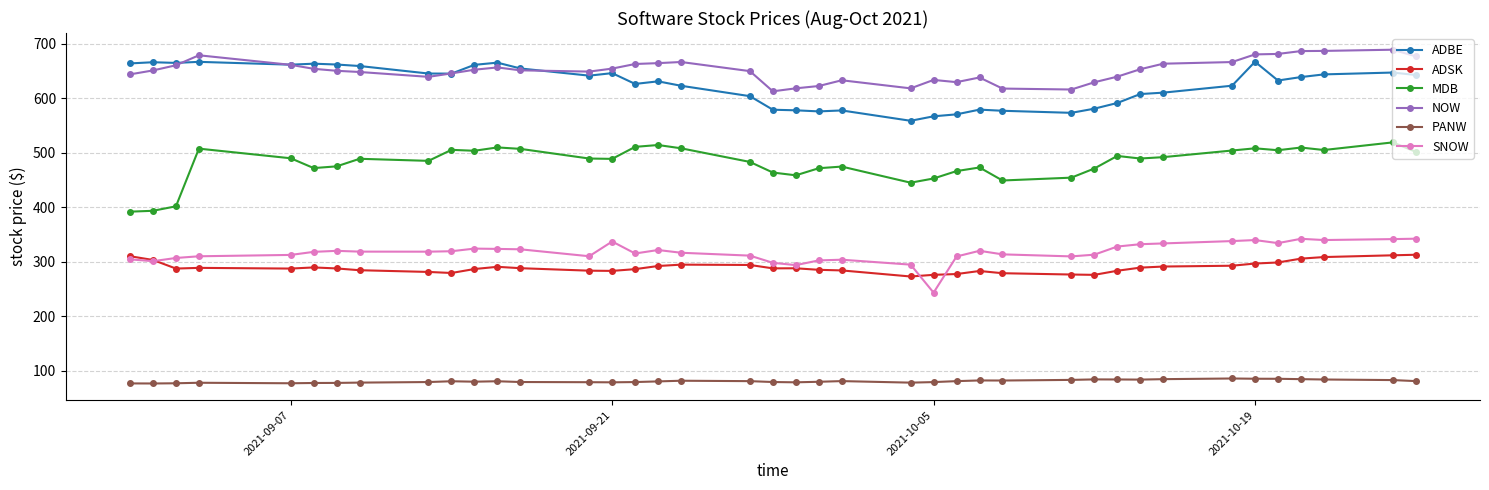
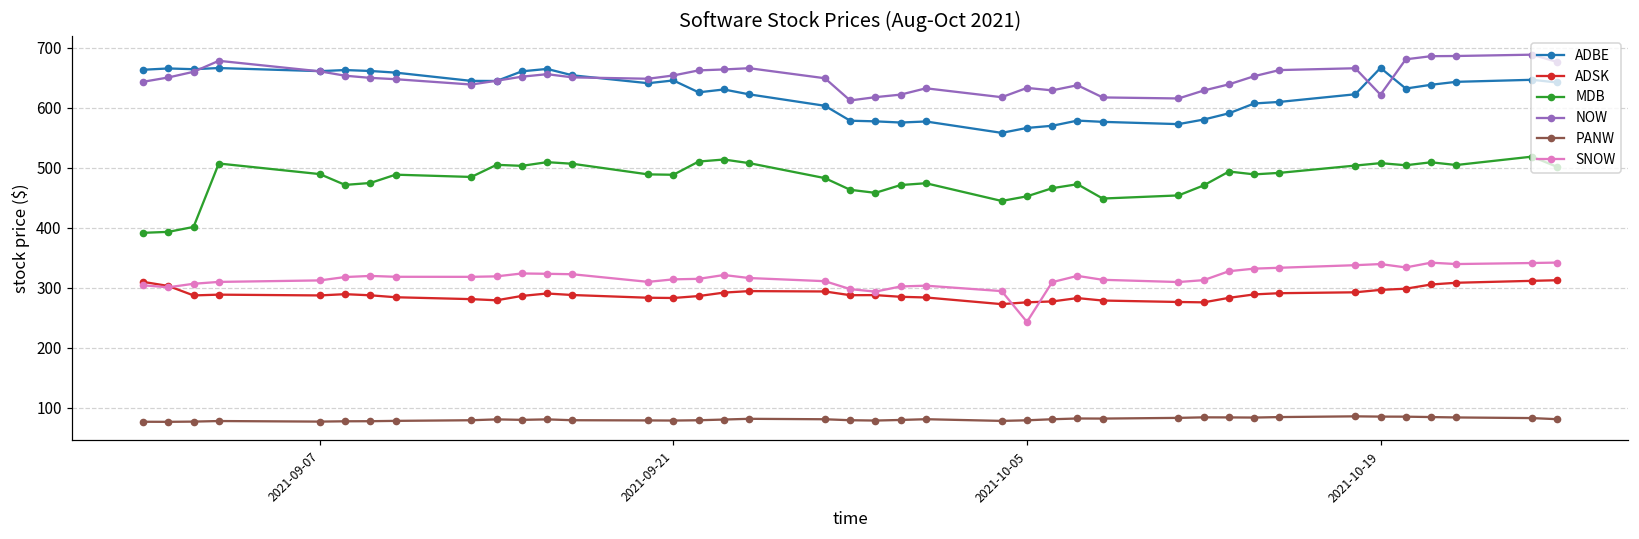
  {
    "ADBE": {
      "2021-09-21": 650,
      "2021-10-05": 570,
      "2021-10-19": 670
    },
    "ADSK": {
      "2021-09-07": 290,
      "2021-09-21": 280,
      "2021-10-05": 280,
      "2021-10-19": 300
    },
    "MDB": {
      "2021-09-07": 490,
      "2021-09-21": 490,
      "2021-10-05": 450,
      "2021-10-19": 510
    },
    "NOW": {
      "2021-09-21": 650,
      "2021-10-05": 630,
-     "2021-10-19": 680
+     "2021-10-19": 620
    },
    "PANW": {
      "2021-09-07": 80,
      "2021-09-21": 80,
      "2021-10-05": 80,
      "2021-10-19": 90
    },
    "SNOW": {
      "2021-09-07": 310,
-     "2021-09-21": 340,
+     "2021-09-21": 310,
      "2021-10-05": 240,
      "2021-10-19": 340
    }
  }
